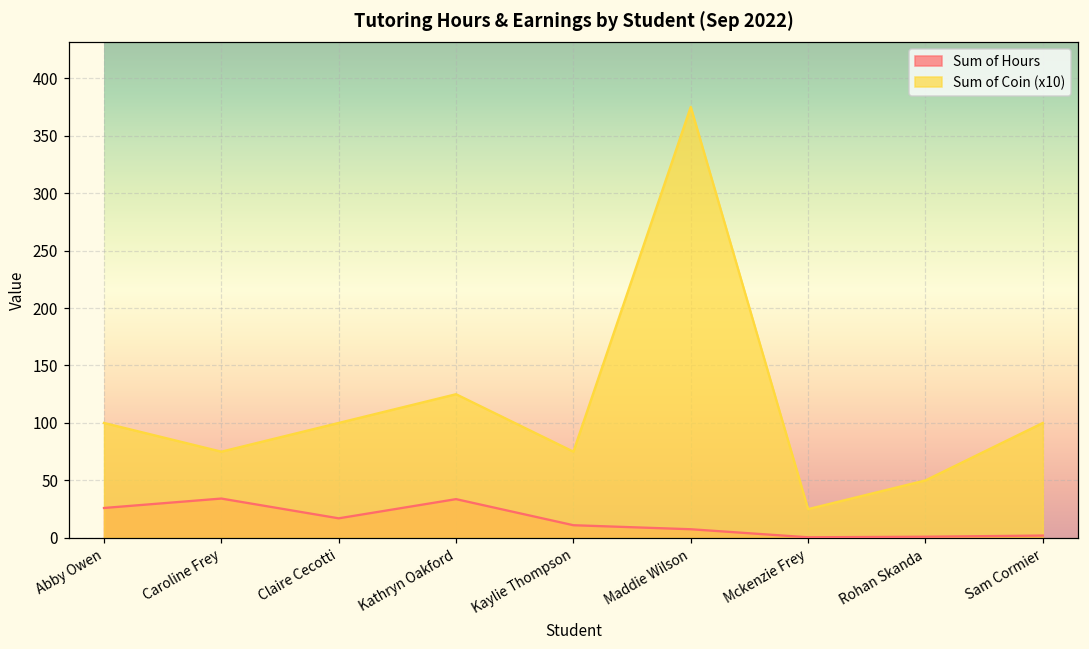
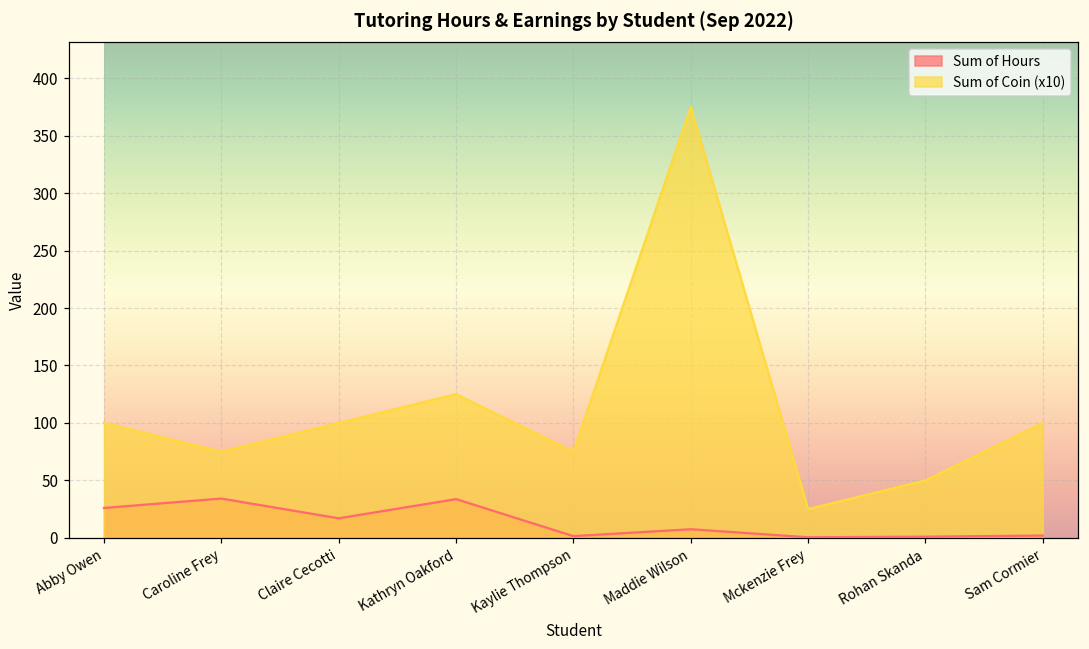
  {
    "Sum of Hours": {
      "Abby Owen": 26,
      "Caroline Frey": 34,
      "Claire Cecotti": 17,
      "Kathryn Oakford": 34,
-     "Kaylie Thompson": 11,
+     "Kaylie Thompson": 2,
      "Maddie Wilson": 8,
      "Mckenzie Frey": 1,
      "Rohan Skanda": 1,
      "Sam Cormier": 2
    },
    "Sum of Coin (x10)": {
      "Abby Owen": 100,
      "Caroline Frey": 75,
      "Claire Cecotti": 100,
      "Kathryn Oakford": 125,
      "Kaylie Thompson": 75,
      "Maddie Wilson": 375,
      "Mckenzie Frey": 25,
      "Rohan Skanda": 50,
      "Sam Cormier": 100
    }
  }
